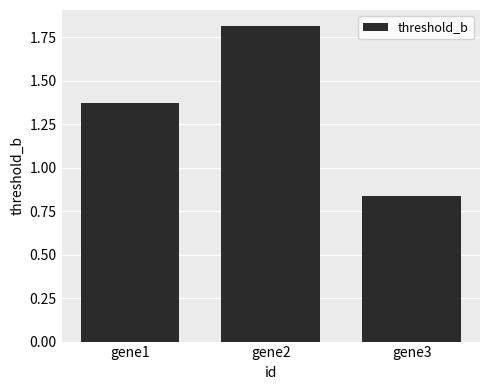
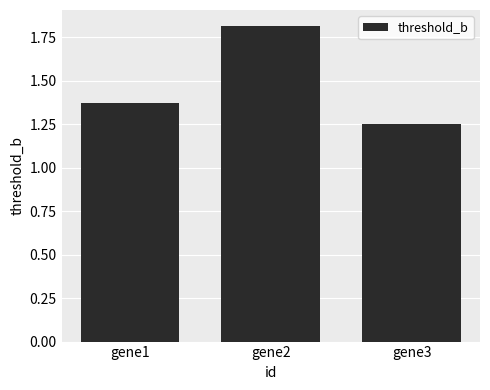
  {
    "gene1": 1.37,
    "gene2": 1.81,
-   "gene3": 0.84
+   "gene3": 1.25
  }
